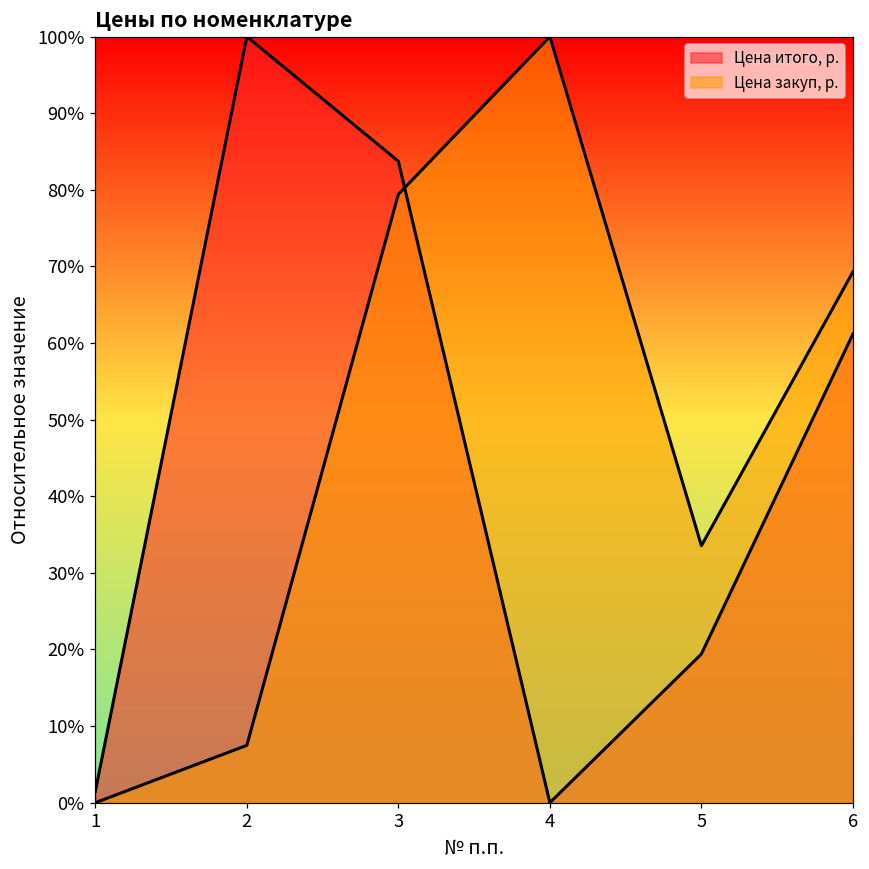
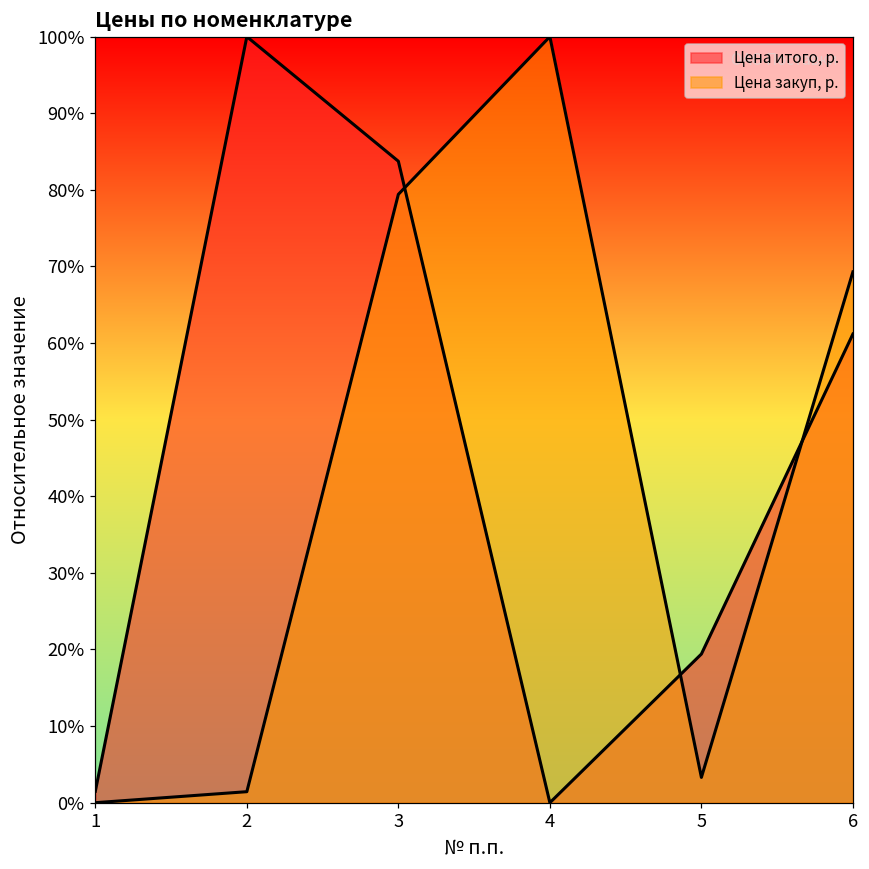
  {
    "Цена итого, р.": {
      "1": "1%",
      "2": "100%",
      "3": "84%",
      "4": "0%",
      "5": "19%",
      "6": "61%"
    },
    "Цена закуп, р.": {
      "1": "0%",
-     "2": "7%",
+     "2": "1%",
      "3": "79%",
      "4": "100%",
-     "5": "34%",
+     "5": "3%",
      "6": "69%"
    }
  }
